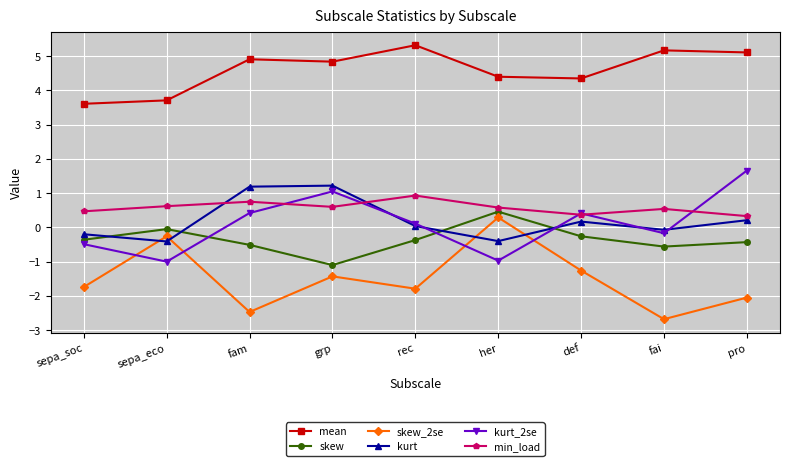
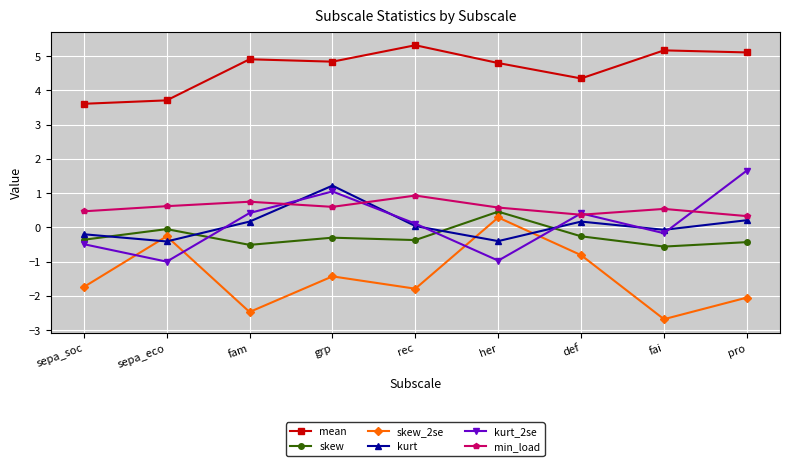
  {
    "mean": {
      "sepa_soc": 3.6,
      "sepa_eco": 3.7,
      "fam": 4.9,
      "grp": 4.8,
      "rec": 5.3,
-     "her": 4.4,
+     "her": 4.8,
      "def": 4.4,
      "fai": 5.2,
      "pro": 5.1
    },
    "skew": {
      "sepa_soc": -0.4,
      "sepa_eco": -0.1,
      "fam": -0.5,
-     "grp": -1.1,
+     "grp": -0.3,
      "rec": -0.4,
      "her": 0.5,
      "def": -0.3,
      "fai": -0.6,
      "pro": -0.4
    },
    "skew_2se": {
      "sepa_soc": -1.7,
      "sepa_eco": -0.3,
      "fam": -2.5,
      "grp": -1.4,
      "rec": -1.8,
      "her": 0.3,
-     "def": -1.3,
+     "def": -0.8,
      "fai": -2.7,
      "pro": -2.1
    },
    "kurt": {
      "sepa_soc": -0.2,
      "sepa_eco": -0.4,
-     "fam": 1.2,
+     "fam": 0.2,
      "grp": 1.2,
      "her": -0.4,
      "def": 0.2,
      "fai": -0.1,
      "pro": 0.2
    },
    "kurt_2se": {
      "sepa_soc": -0.5,
      "sepa_eco": -1.0,
      "fam": 0.4,
      "grp": 1.1,
      "her": -1.0,
      "fai": -0.2,
      "pro": 1.7
    },
    "min_load": {
      "sepa_soc": 0.5,
      "sepa_eco": 0.6,
      "fam": 0.8,
      "grp": 0.6,
      "rec": 0.9,
      "her": 0.6,
      "fai": 0.5,
      "pro": 0.3
    }
  }
